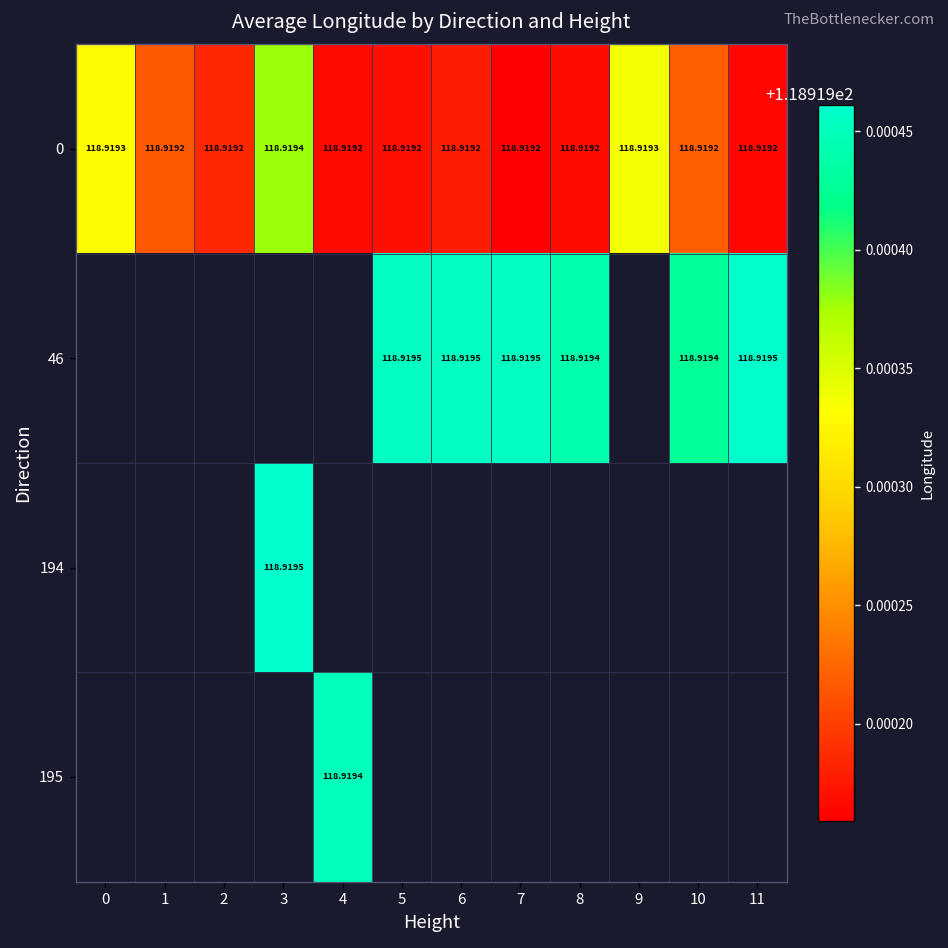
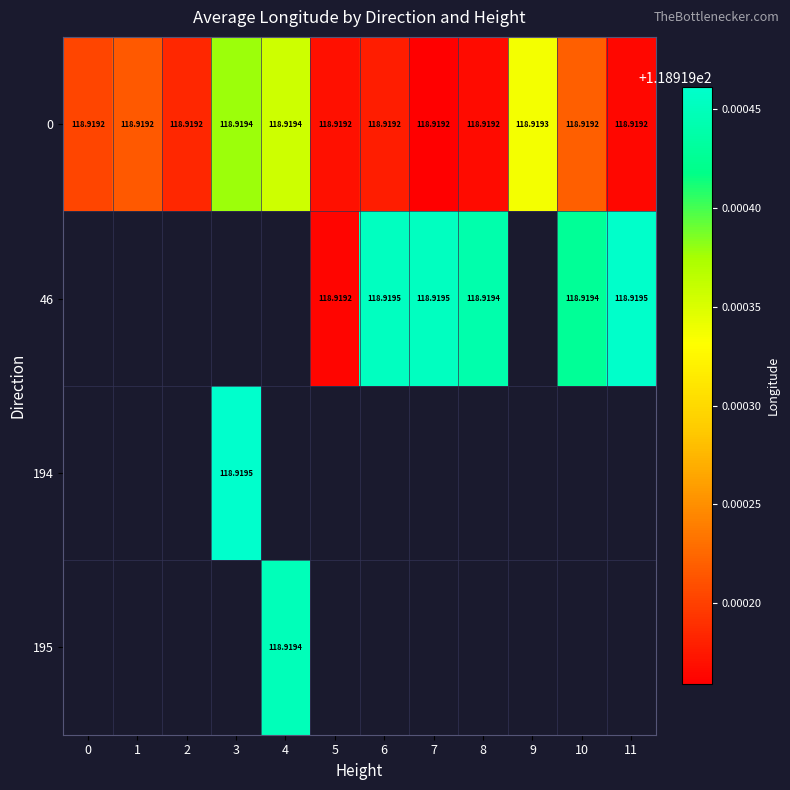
  {
    "0": {
-     "0": 118.9193,
+     "0": 118.9192,
      "1": 118.9192,
      "2": 118.9192,
      "3": 118.9194,
-     "4": 118.9192,
+     "4": 118.9194,
      "5": 118.9192,
      "6": 118.9192,
      "7": 118.9192,
      "8": 118.9192,
      "9": 118.9193,
      "10": 118.9192,
      "11": 118.9192
    },
    "46": {
-     "5": 118.9195,
+     "5": 118.9192,
      "6": 118.9195,
      "7": 118.9195,
      "8": 118.9194,
      "10": 118.9194,
      "11": 118.9195
    },
    "194": {
      "3": 118.9195
    },
    "195": {
      "4": 118.9194
    }
  }
